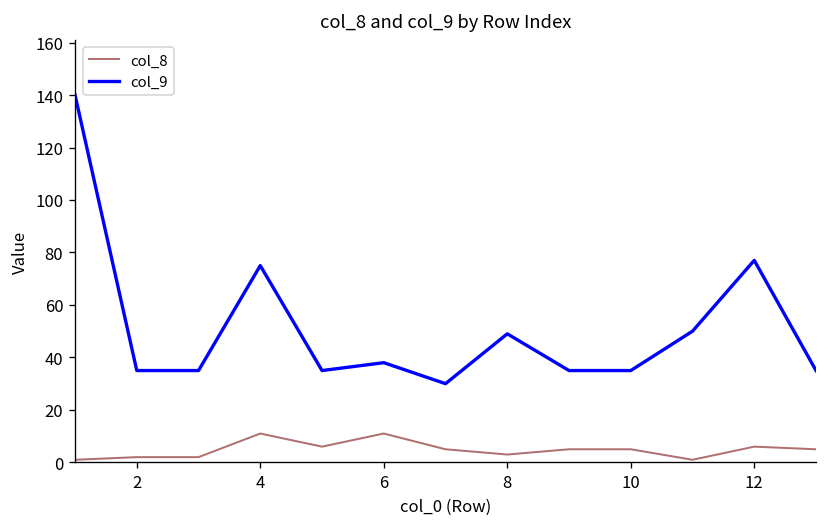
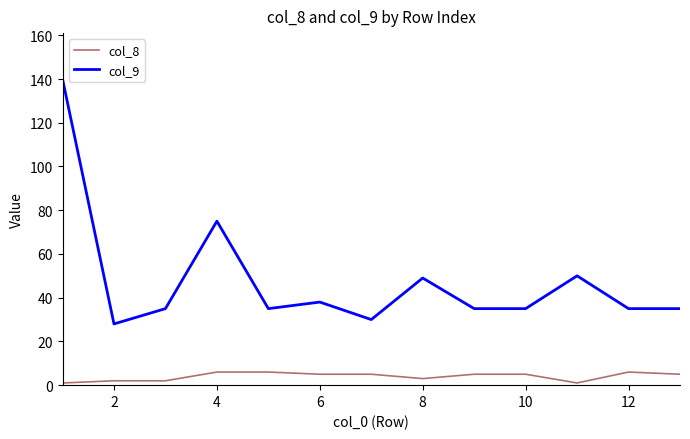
  {
    "col_8": {
      "2": 2,
-     "4": 11,
-     "6": 11,
+     "4": 6,
+     "6": 5,
      "8": 3,
      "10": 5,
      "12": 6
    },
    "col_9": {
-     "2": 35,
+     "2": 28,
      "4": 75,
      "6": 38,
      "8": 49,
      "10": 35,
-     "12": 77
+     "12": 35
    }
  }
